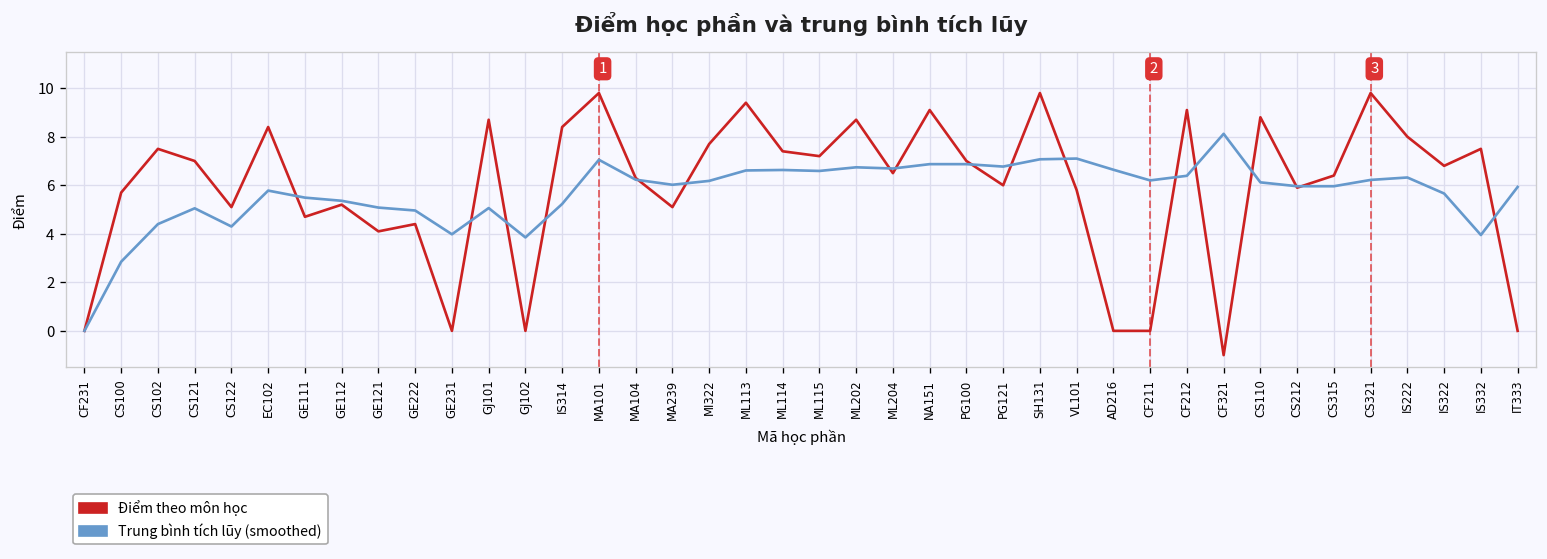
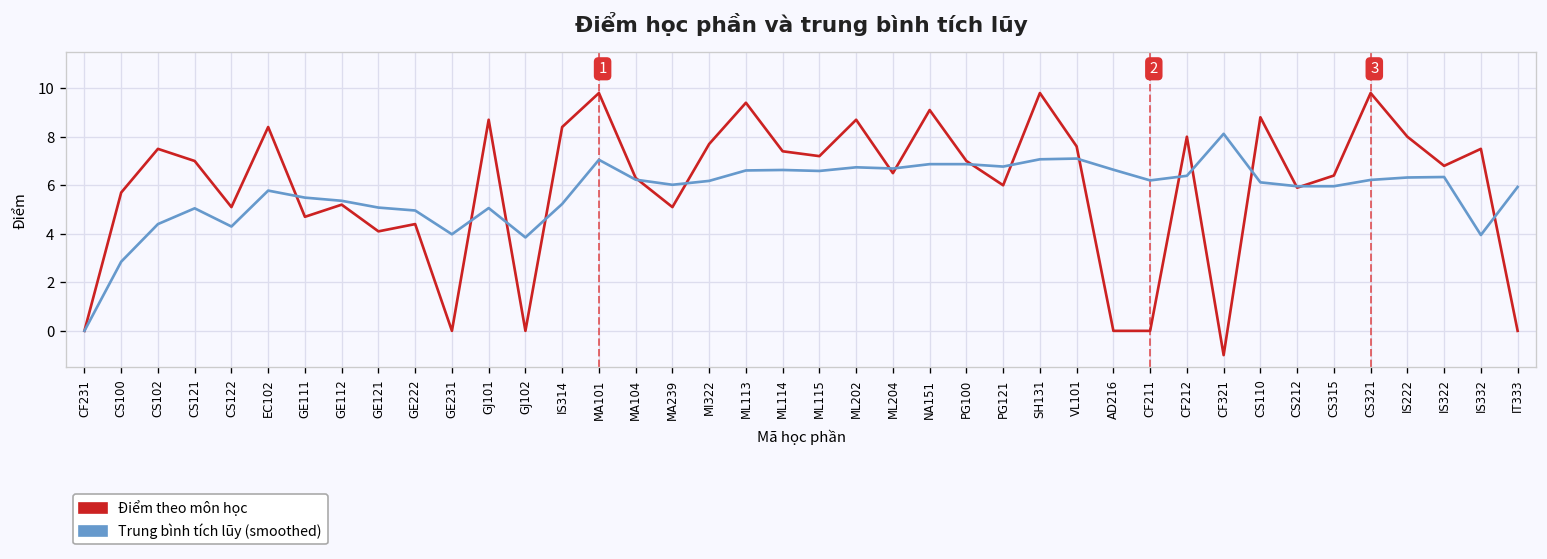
  {
    "Điểm theo môn học": {
      "CS100": 5.7,
      "CS102": 7.5,
      "CS121": 7.0,
      "CS122": 5.1,
      "EC102": 8.4,
      "GE111": 4.7,
      "GE112": 5.2,
      "GE121": 4.1,
      "GE222": 4.4,
      "GE231": 0.0,
      "GJ101": 8.7,
      "GJ102": 0.0,
      "IS314": 8.4,
      "MA239": 5.1,
      "MI322": 7.7,
      "ML113": 9.4,
      "ML114": 7.4,
      "ML115": 7.2,
      "ML202": 8.7,
      "ML204": 6.5,
      "NA151": 9.1,
      "PG100": 7.0,
      "PG121": 6.0,
      "SH131": 9.8,
-     "VL101": 5.8,
+     "VL101": 7.6,
      "AD216": 0.0,
      "CF211": 0.0,
-     "CF212": 9.1,
+     "CF212": 8.0,
      "CF321": -1.0,
      "CS110": 8.8,
      "CS315": 6.4,
      "IS222": 8.0,
      "IS322": 6.8,
      "IS332": 7.5,
      "IT333": 0.0
    },
    "Trung bình tích lũy (smoothed)": {
      "CS100": 2.9,
      "CS102": 4.4,
      "CS121": 5.1,
      "CS122": 4.3,
      "EC102": 5.8,
      "GE111": 5.5,
      "GE112": 5.4,
      "GE121": 5.1,
      "GE222": 5.0,
      "GE231": 4.0,
      "GJ101": 5.1,
      "GJ102": 3.9,
      "IS314": 5.2,
      "MA101": 7.1,
      "MA239": 6.0,
      "MI322": 6.2,
      "ML113": 6.6,
      "ML114": 6.6,
      "ML115": 6.6,
      "ML202": 6.7,
      "ML204": 6.7,
      "NA151": 6.9,
      "PG100": 6.9,
      "PG121": 6.8,
      "SH131": 7.1,
      "VL101": 7.1,
      "AD216": 6.6,
      "CF211": 6.2,
      "CF212": 6.4,
      "CF321": 8.1,
      "CS110": 6.1,
      "CS315": 6.0,
      "CS321": 6.2,
      "IS222": 6.3,
-     "IS322": 5.7,
+     "IS322": 6.3,
      "IS332": 4.0,
      "IT333": 5.9
    }
  }
